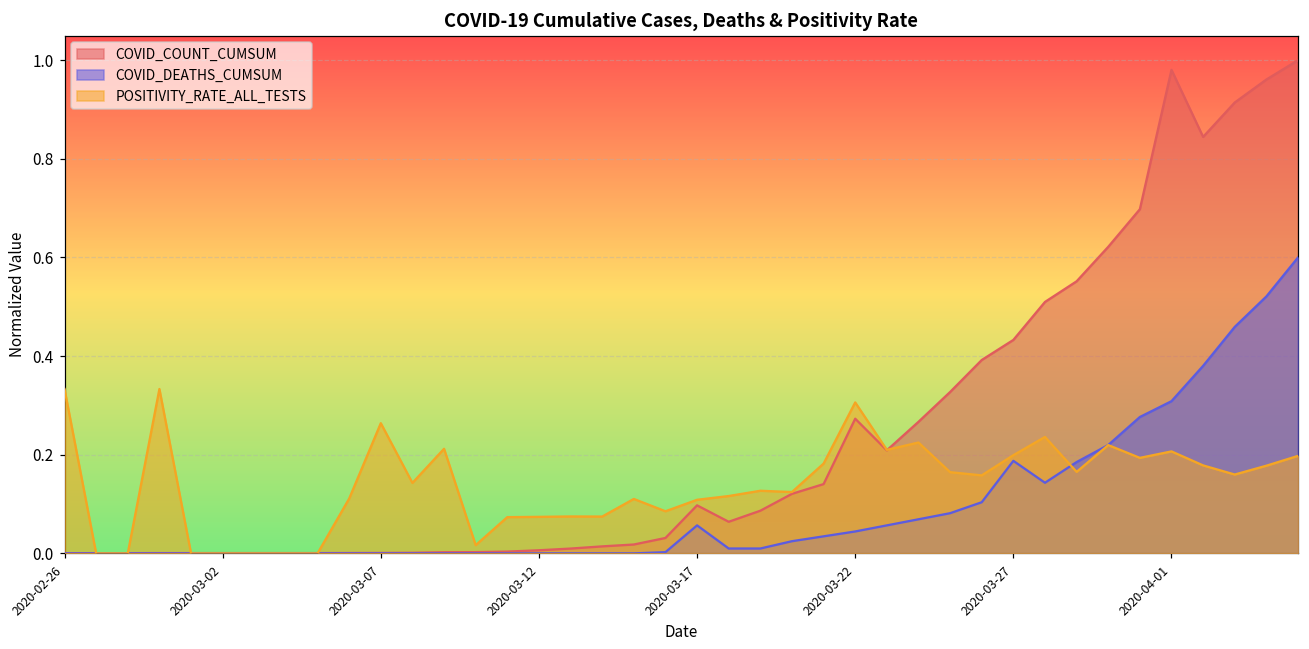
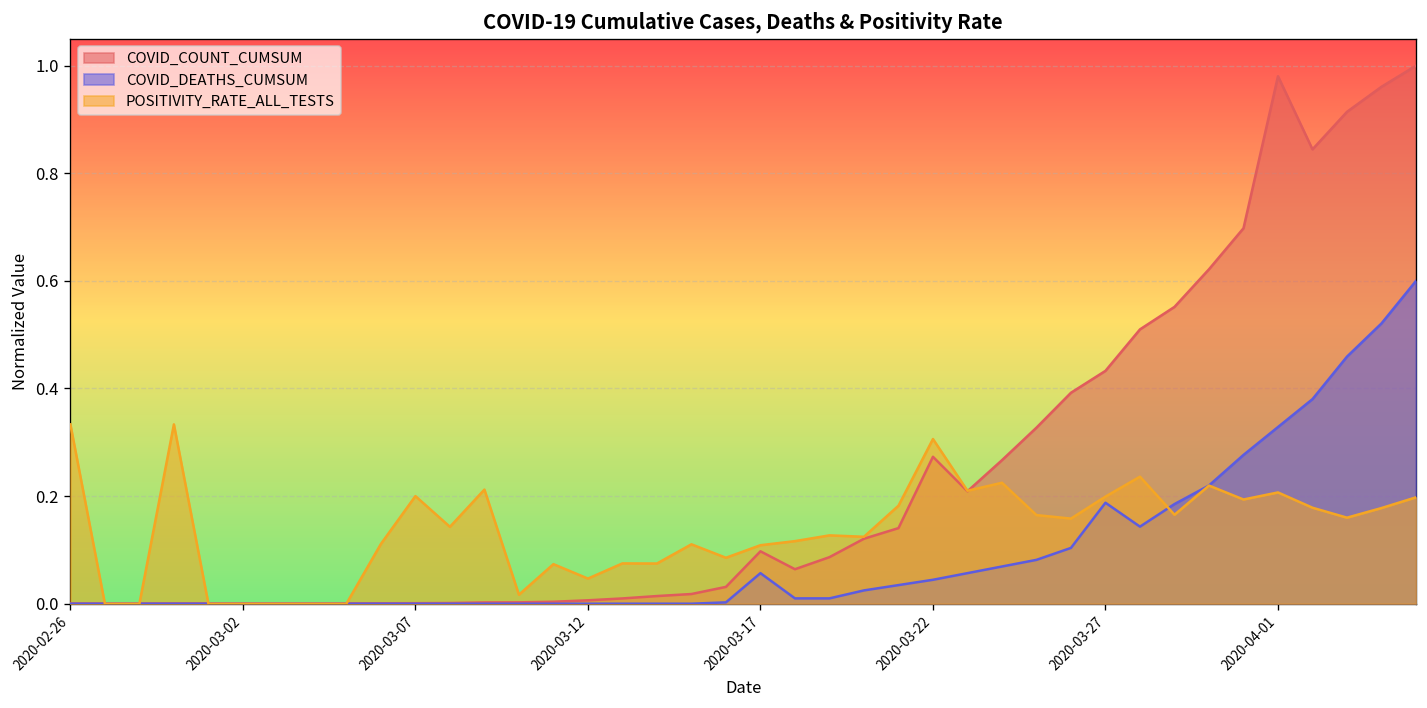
  {
    "COVID_COUNT_CUMSUM": {
      "2020-03-12": 0.01,
      "2020-03-17": 0.10,
      "2020-03-22": 0.27,
      "2020-03-27": 0.43,
      "2020-04-01": 0.98
    },
    "COVID_DEATHS_CUMSUM": {
      "2020-03-12": 0.00,
      "2020-03-17": 0.06,
      "2020-03-22": 0.04,
      "2020-03-27": 0.19,
-     "2020-04-01": 0.31
+     "2020-04-01": 0.33
    },
    "POSITIVITY_RATE_ALL_TESTS": {
      "2020-02-26": 0.33,
-     "2020-03-07": 0.26,
-     "2020-03-12": 0.07,
+     "2020-03-07": 0.20,
+     "2020-03-12": 0.05,
      "2020-03-17": 0.11,
      "2020-03-22": 0.31,
      "2020-03-27": 0.20,
      "2020-04-01": 0.21
    }
  }
